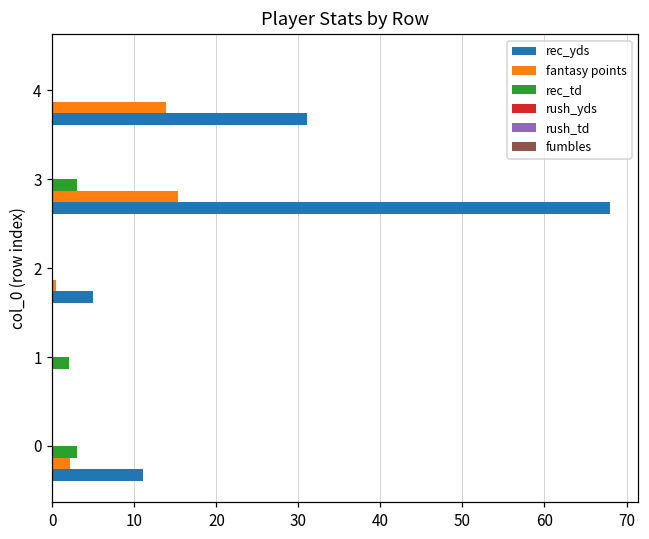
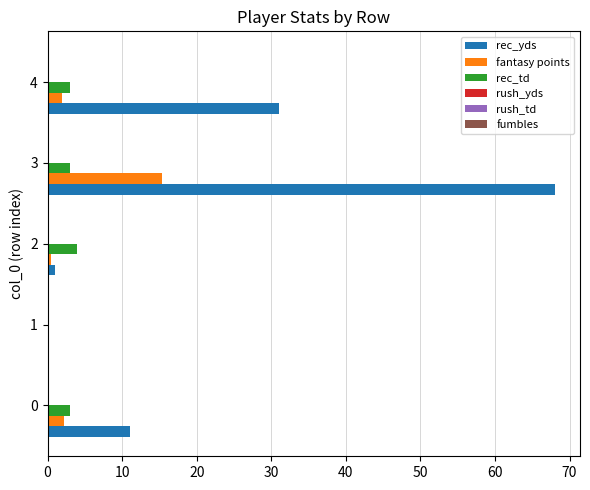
  {
    "rec_yds": {
      "4": 31,
      "3": 68,
-     "2": 5,
+     "2": 1,
      "1": 0,
      "0": 11
    },
    "fantasy points": {
-     "4": 14,
+     "4": 2,
      "3": 15,
      "2": 1,
      "1": 0,
      "0": 2
    },
    "rec_td": {
-     "4": 0,
+     "4": 3,
      "3": 3,
-     "2": 0,
-     "1": 2,
+     "2": 4,
+     "1": 0,
      "0": 3
    },
    "rush_yds": {
      "4": 0,
      "3": 0,
      "2": 0,
      "1": 0,
      "0": 0
    },
    "rush_td": {
      "4": 0,
      "3": 0,
      "2": 0,
      "1": 0,
      "0": 0
    },
    "fumbles": {
      "4": 0,
      "3": 0,
      "2": 0,
      "1": 0,
      "0": 0
    }
  }
